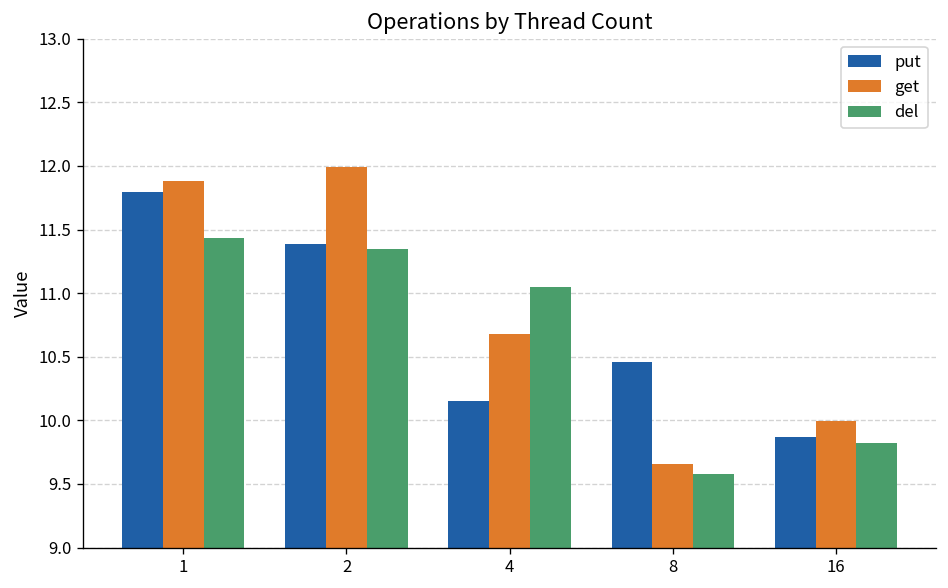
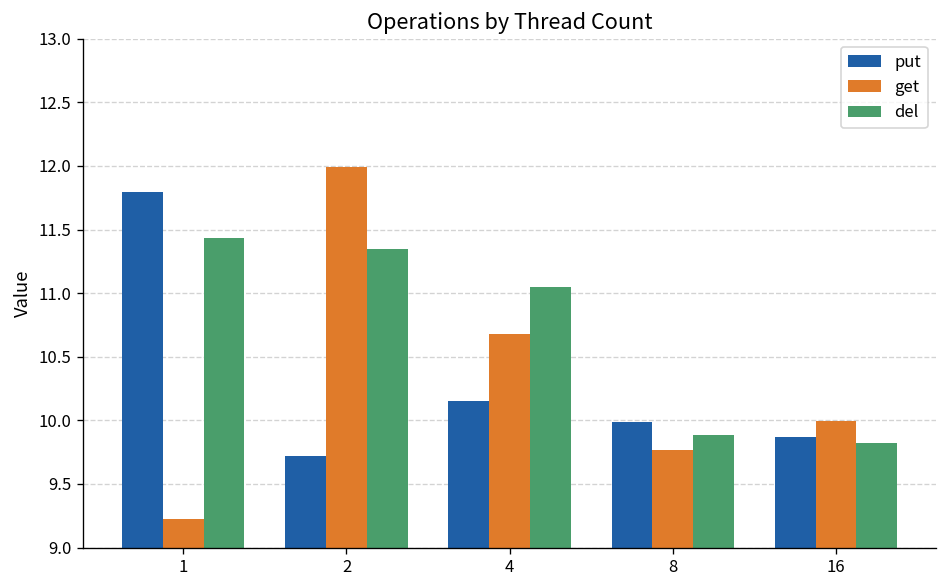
  {
    "put": {
      "1": 11.80,
-     "2": 11.39,
+     "2": 9.72,
      "4": 10.16,
-     "8": 10.46,
+     "8": 9.99,
      "16": 9.87
    },
    "get": {
-     "1": 11.88,
+     "1": 9.22,
      "2": 11.99,
      "4": 10.68,
-     "8": 9.65,
+     "8": 9.76,
      "16": 9.99
    },
    "del": {
      "1": 11.43,
      "2": 11.35,
      "4": 11.05,
-     "8": 9.58,
+     "8": 9.88,
      "16": 9.82
    }
  }
